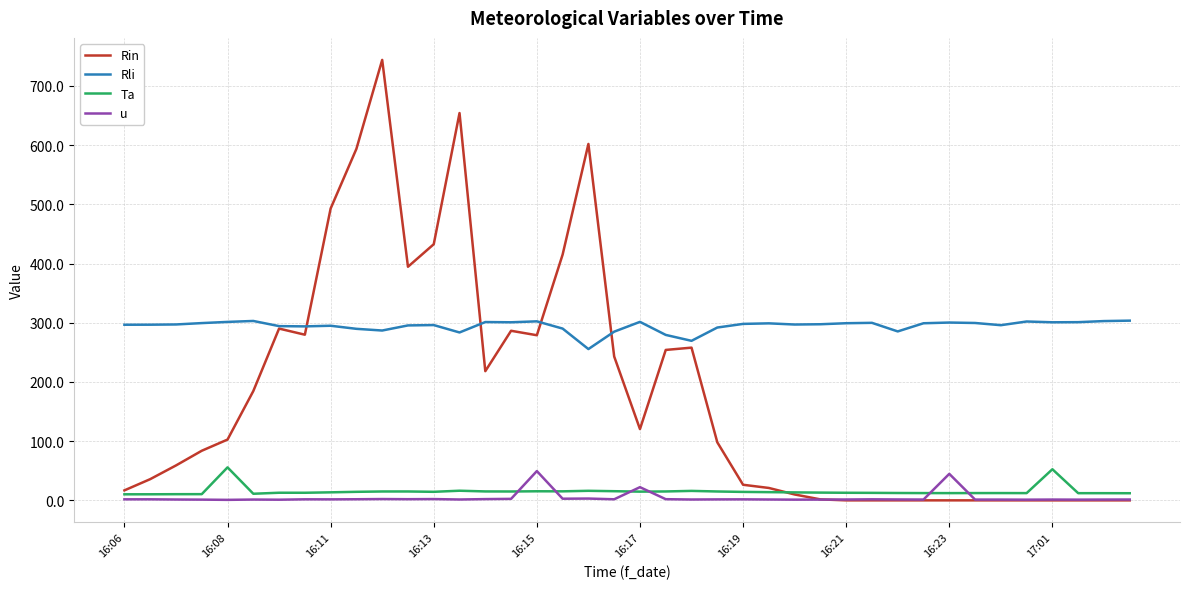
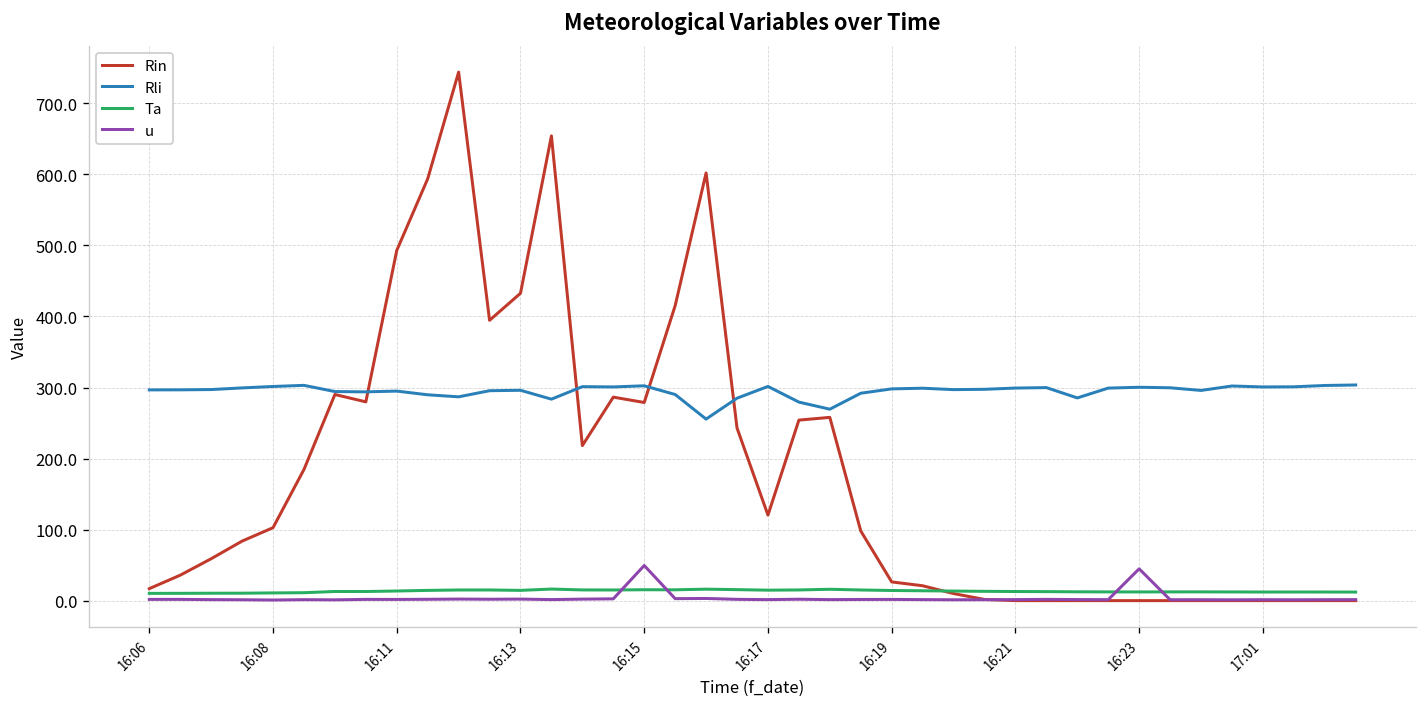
  {
    "Rin": {
      "16:06": 20,
      "16:08": 100,
      "16:11": 490,
      "16:13": 430,
      "16:15": 280,
      "16:17": 120,
      "16:19": 30,
      "16:23": 0
    },
    "Rli": {
      "16:06": 300,
      "16:08": 300,
      "16:11": 290,
      "16:13": 300,
      "16:15": 300,
      "16:17": 300,
      "16:19": 300,
      "16:21": 300,
      "16:23": 300,
      "17:01": 300
    },
    "Ta": {
      "16:06": 10,
-     "16:08": 60,
+     "16:08": 10,
      "16:11": 10,
      "16:13": 10,
      "16:15": 20,
      "16:17": 10,
      "16:19": 10,
      "16:21": 10,
      "16:23": 10,
-     "17:01": 50
+     "17:01": 10
    },
    "u": {
      "16:06": 0,
      "16:08": 0,
      "16:11": 0,
      "16:13": 0,
      "16:15": 50,
-     "16:17": 20,
+     "16:17": 0,
      "16:19": 0,
      "16:23": 40
    }
  }
